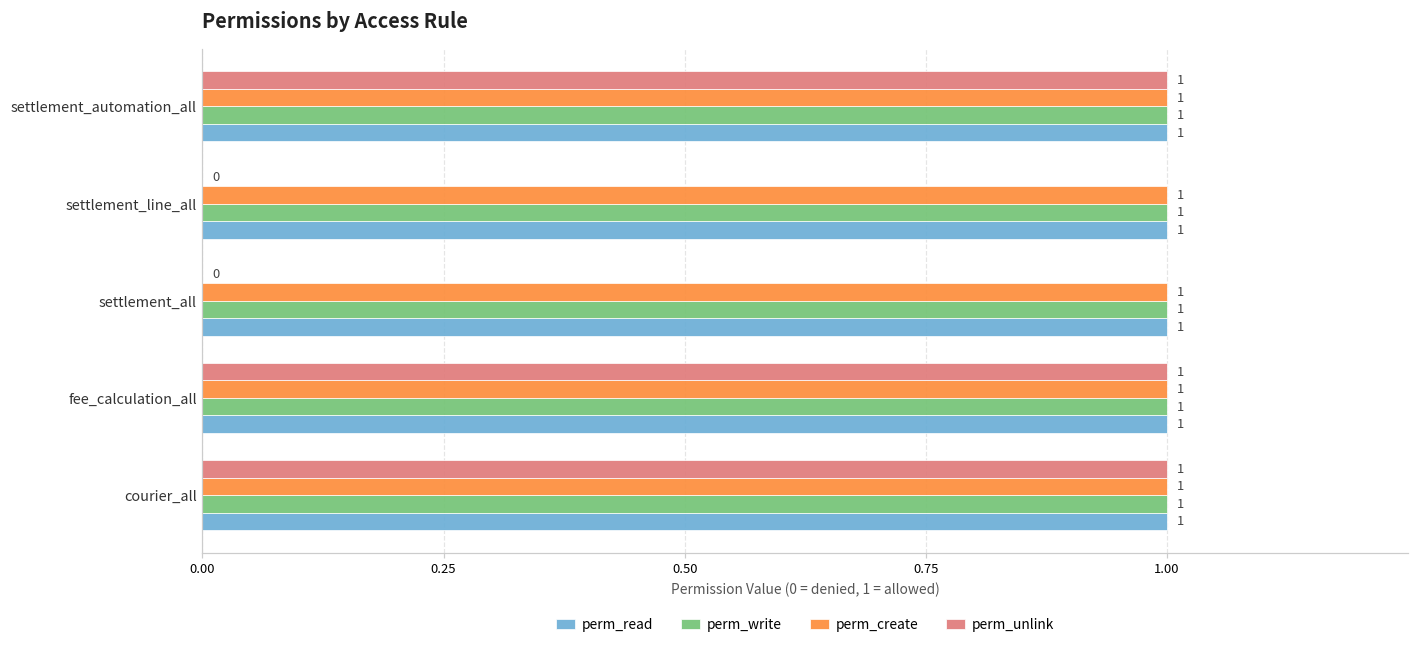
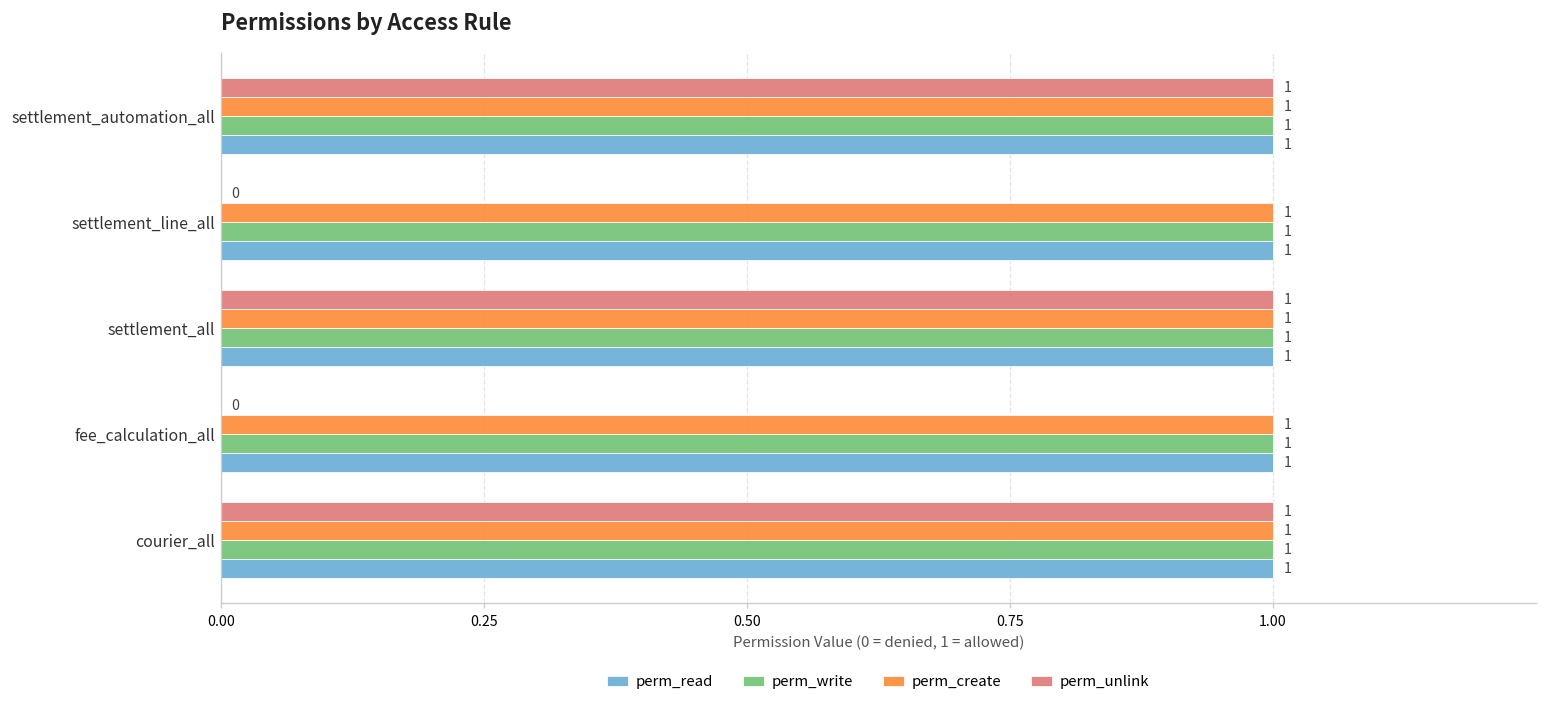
  {
    "perm_read": {
      "settlement_automation_all": 1,
      "settlement_line_all": 1,
      "settlement_all": 1,
      "fee_calculation_all": 1,
      "courier_all": 1
    },
    "perm_write": {
      "settlement_automation_all": 1,
      "settlement_line_all": 1,
      "settlement_all": 1,
      "fee_calculation_all": 1,
      "courier_all": 1
    },
    "perm_create": {
      "settlement_automation_all": 1,
      "settlement_line_all": 1,
      "settlement_all": 1,
      "fee_calculation_all": 1,
      "courier_all": 1
    },
    "perm_unlink": {
      "settlement_automation_all": 1,
      "settlement_line_all": 0,
-     "settlement_all": 0,
-     "fee_calculation_all": 1,
+     "settlement_all": 1,
+     "fee_calculation_all": 0,
      "courier_all": 1
    }
  }
